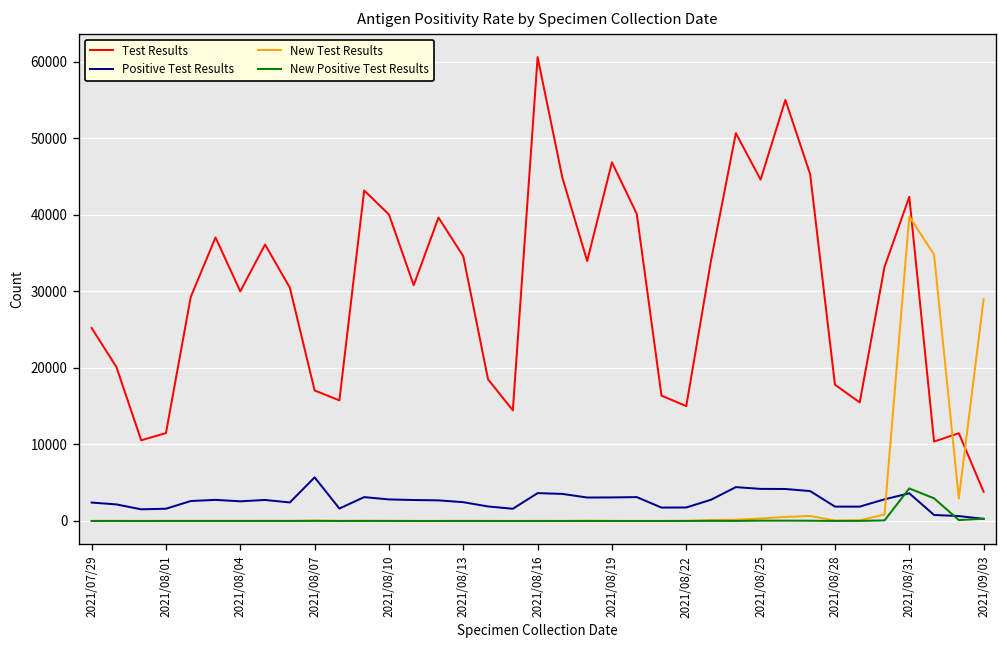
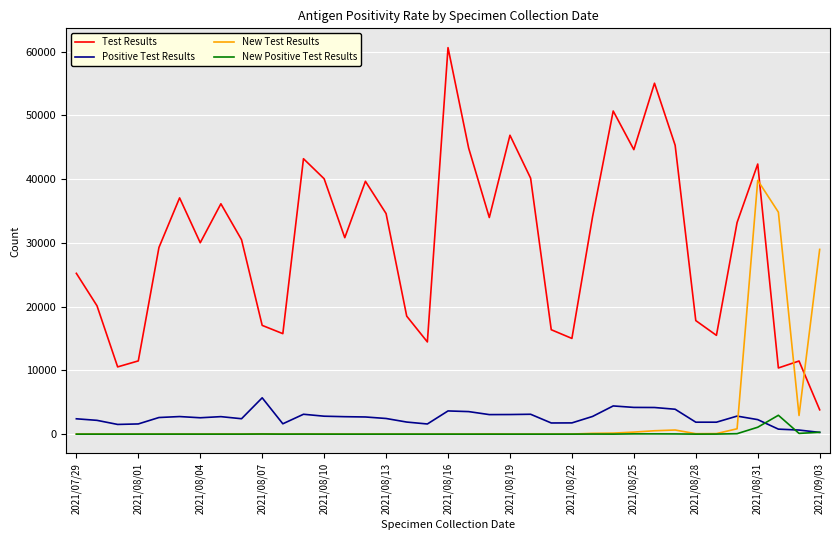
  {
    "Test Results": {
      "2021/07/29": 25000,
      "2021/08/01": 11000,
      "2021/08/04": 30000,
      "2021/08/07": 17000,
      "2021/08/10": 40000,
      "2021/08/13": 35000,
      "2021/08/16": 61000,
      "2021/08/19": 47000,
      "2021/08/22": 15000,
      "2021/08/25": 45000,
      "2021/08/28": 18000,
      "2021/08/31": 42000,
      "2021/09/03": 4000
    },
    "Positive Test Results": {
      "2021/07/29": 2000,
      "2021/08/01": 2000,
      "2021/08/04": 3000,
      "2021/08/07": 6000,
      "2021/08/10": 3000,
      "2021/08/13": 2000,
      "2021/08/16": 4000,
      "2021/08/19": 3000,
      "2021/08/22": 2000,
      "2021/08/25": 4000,
      "2021/08/28": 2000,
-     "2021/08/31": 4000
+     "2021/08/31": 2000
    },
    "New Test Results": {
      "2021/08/31": 40000,
      "2021/09/03": 29000
    },
    "New Positive Test Results": {
-     "2021/08/31": 4000
+     "2021/08/31": 1000
    }
  }
